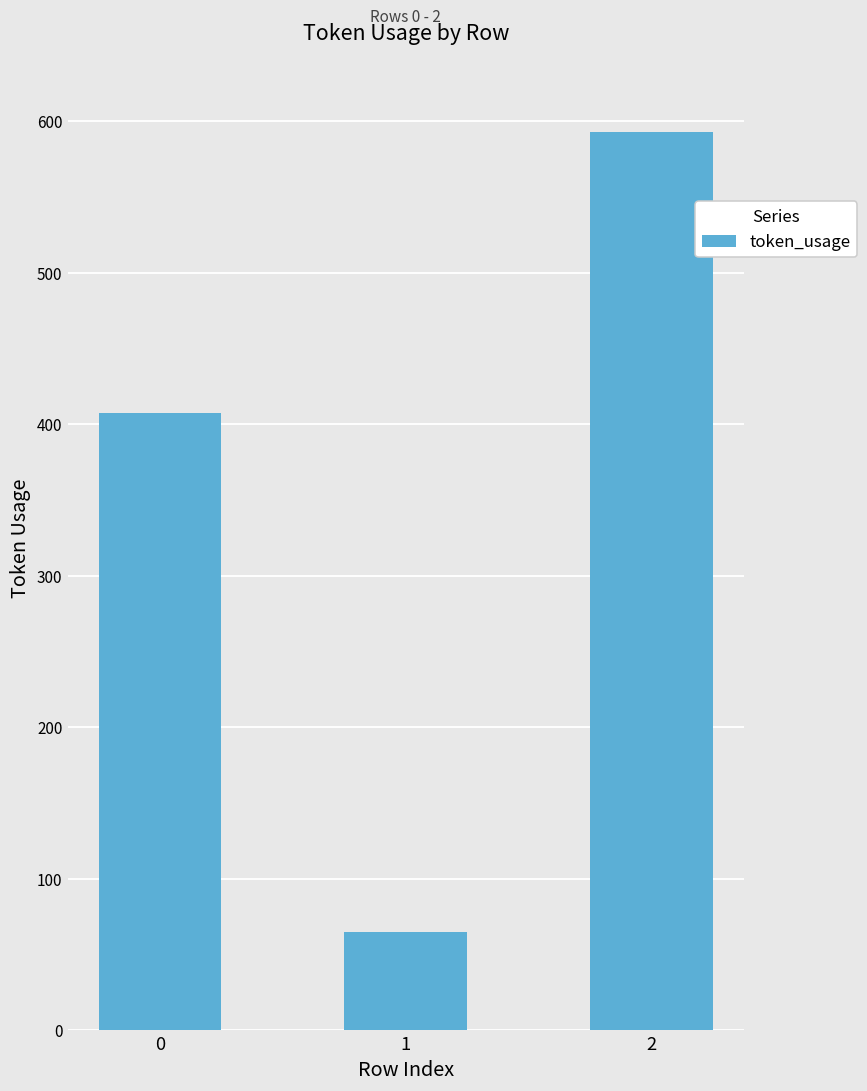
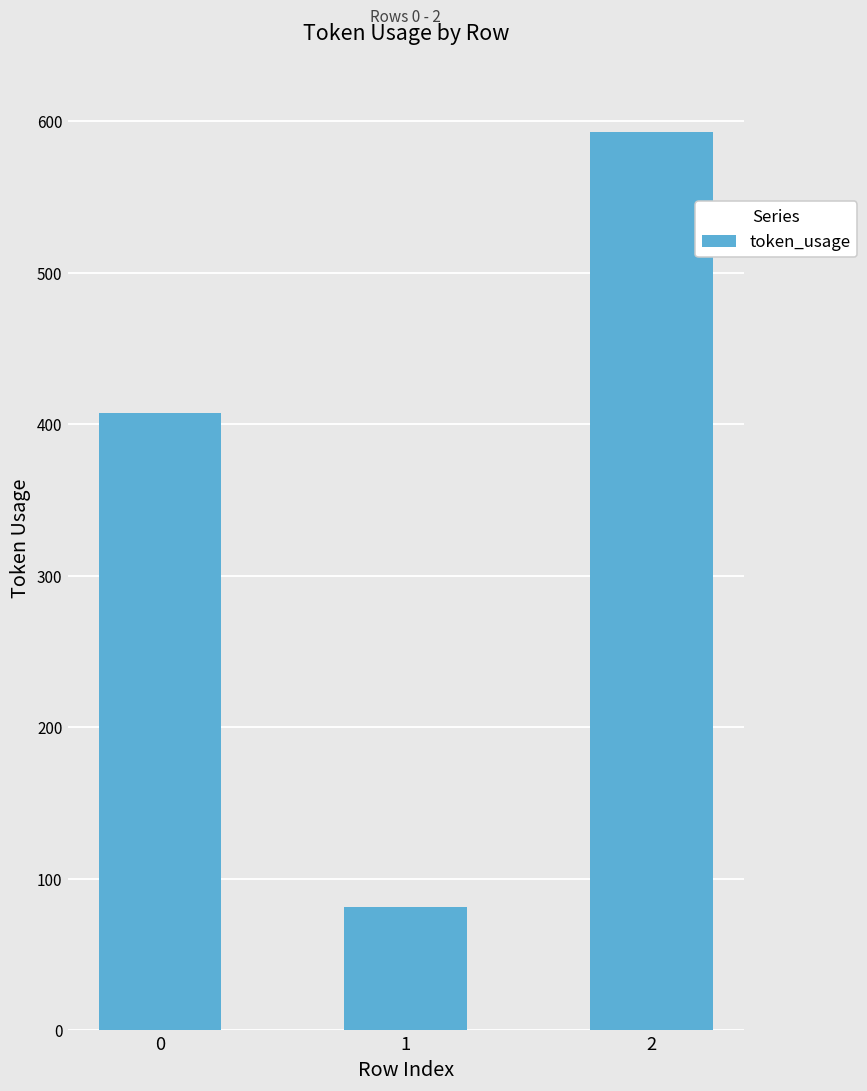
  {
    "0": 407,
-   "1": 65,
+   "1": 81,
    "2": 593
  }
